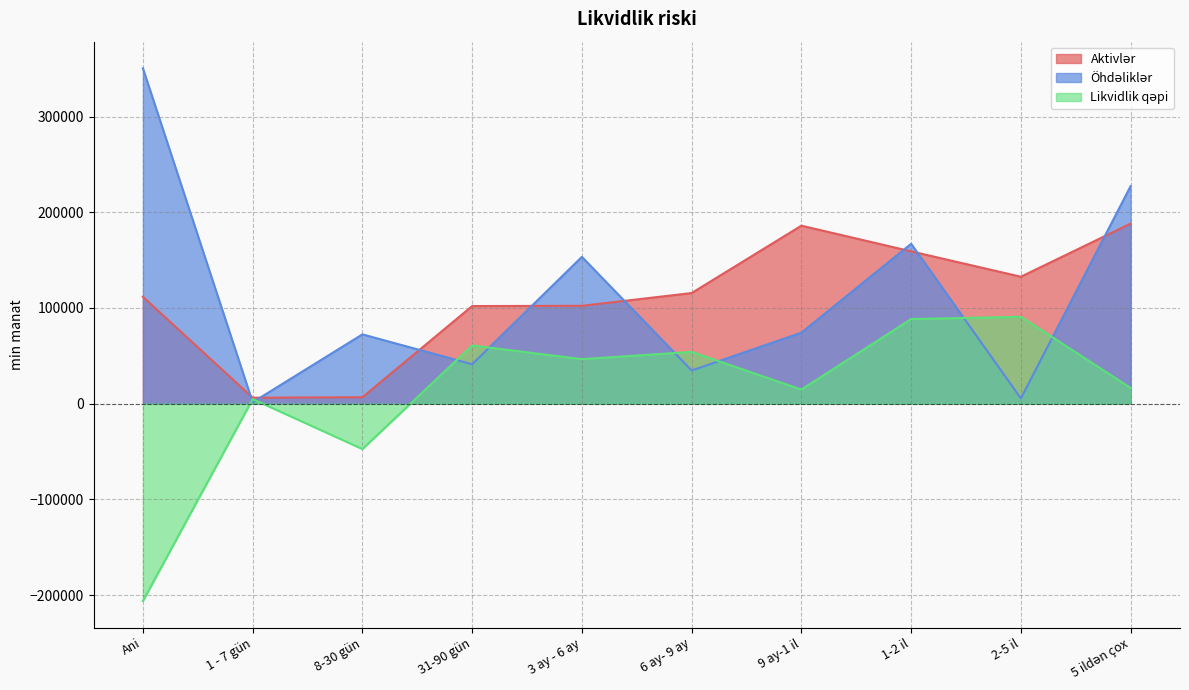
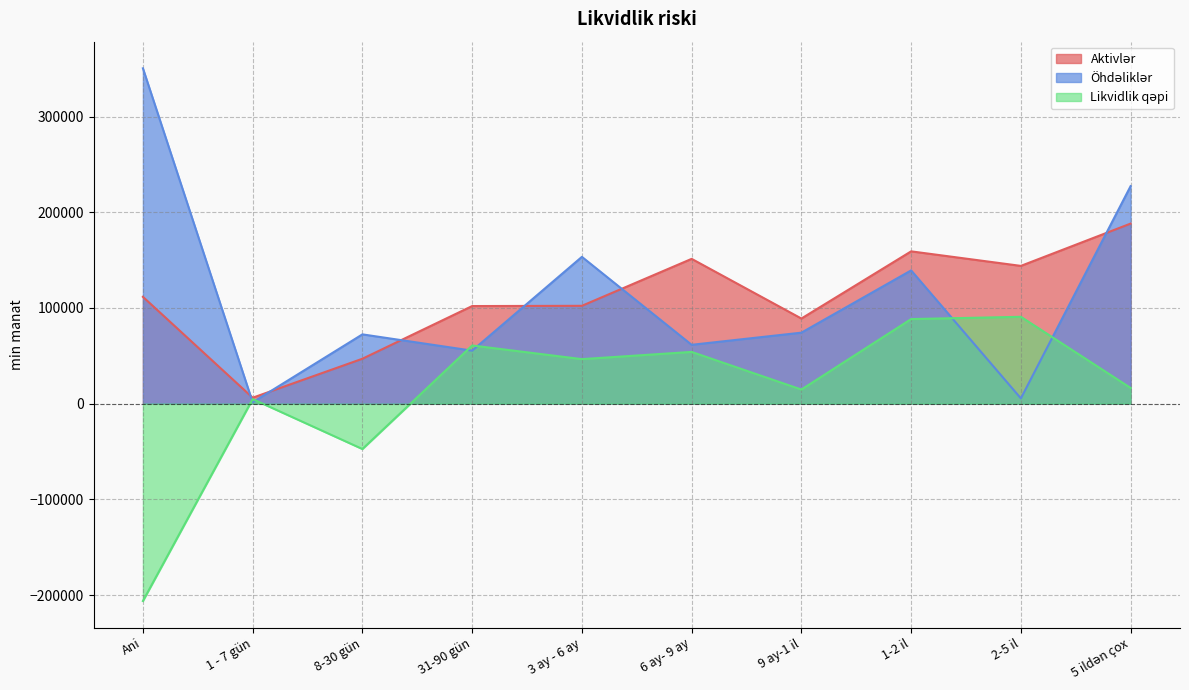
  {
    "Aktivlər": {
      "Ani": 110000,
-     "8-30 gün": 10000,
+     "8-30 gün": 50000,
      "31-90 gün": 100000,
      "3 ay - 6 ay": 100000,
-     "6 ay- 9 ay": 120000,
-     "9 ay-1 il": 190000,
+     "6 ay- 9 ay": 150000,
+     "9 ay-1 il": 90000,
      "1-2 il": 160000,
-     "2-5 il": 130000,
+     "2-5 il": 140000,
      "5 ildən çox": 190000
    },
    "Öhdəliklər": {
      "Ani": 350000,
      "1 - 7 gün": 0,
      "8-30 gün": 70000,
-     "31-90 gün": 40000,
+     "31-90 gün": 60000,
      "3 ay - 6 ay": 150000,
-     "6 ay- 9 ay": 30000,
+     "6 ay- 9 ay": 60000,
      "9 ay-1 il": 70000,
-     "1-2 il": 170000,
+     "1-2 il": 140000,
      "2-5 il": 10000,
      "5 ildən çox": 230000
    }
  }
